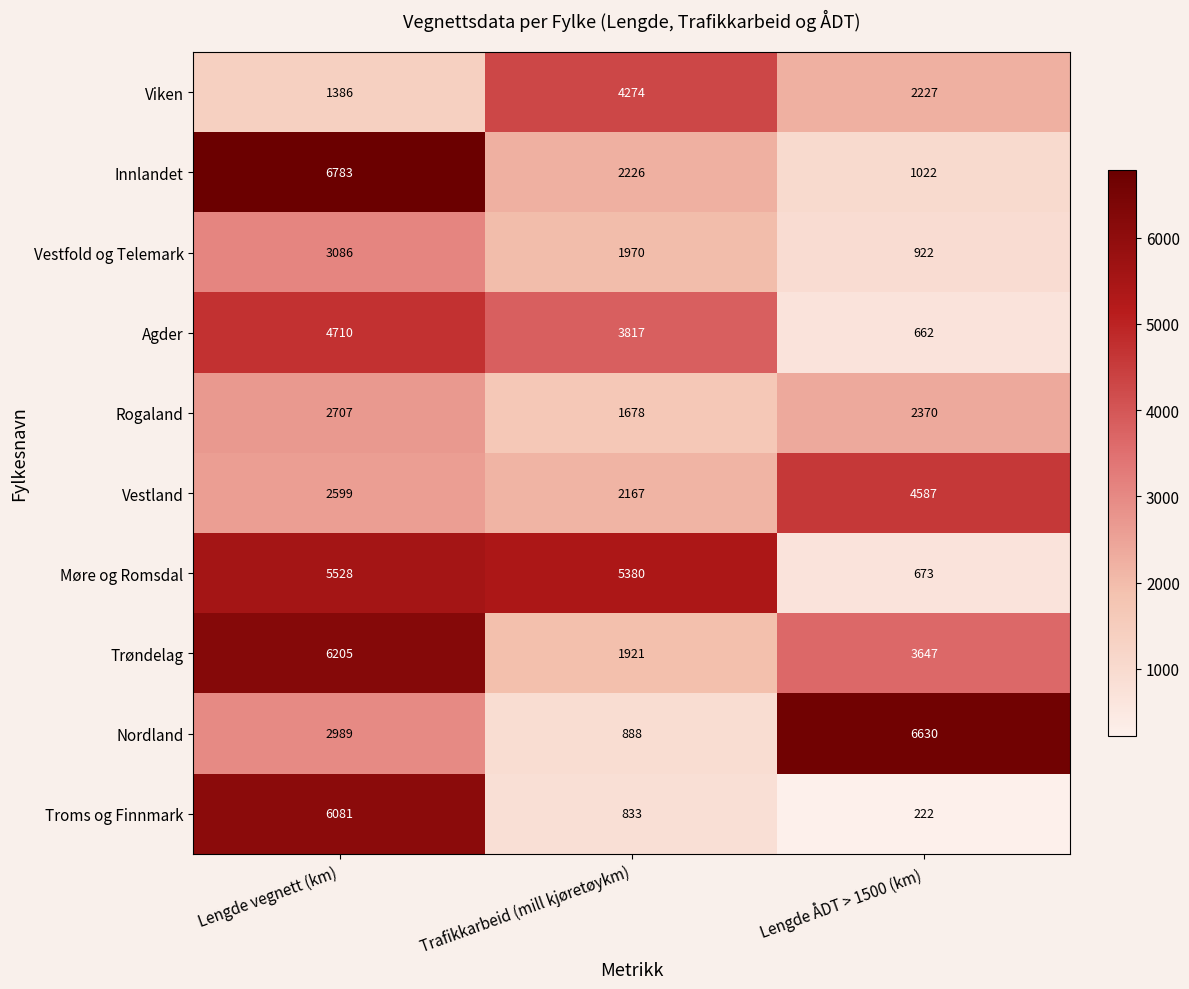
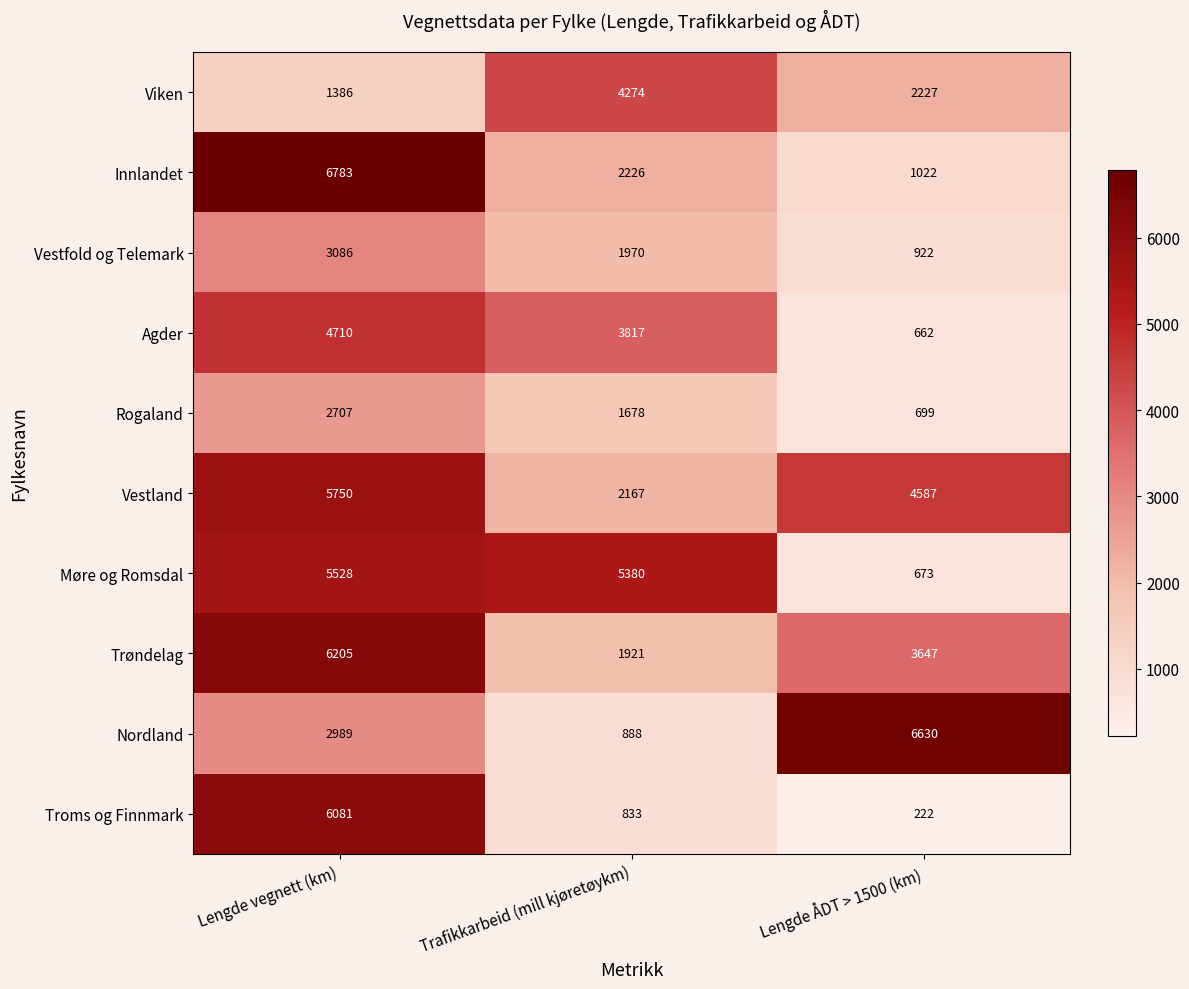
  {
    "Viken": {
      "Lengde vegnett (km)": 1386,
      "Trafikkarbeid (mill kjøretøykm)": 4274,
      "Lengde ÅDT > 1500 (km)": 2227
    },
    "Innlandet": {
      "Lengde vegnett (km)": 6783,
      "Trafikkarbeid (mill kjøretøykm)": 2226,
      "Lengde ÅDT > 1500 (km)": 1022
    },
    "Vestfold og Telemark": {
      "Lengde vegnett (km)": 3086,
      "Trafikkarbeid (mill kjøretøykm)": 1970,
      "Lengde ÅDT > 1500 (km)": 922
    },
    "Agder": {
      "Lengde vegnett (km)": 4710,
      "Trafikkarbeid (mill kjøretøykm)": 3817,
      "Lengde ÅDT > 1500 (km)": 662
    },
    "Rogaland": {
      "Lengde vegnett (km)": 2707,
      "Trafikkarbeid (mill kjøretøykm)": 1678,
-     "Lengde ÅDT > 1500 (km)": 2370
+     "Lengde ÅDT > 1500 (km)": 699
    },
    "Vestland": {
-     "Lengde vegnett (km)": 2599,
+     "Lengde vegnett (km)": 5750,
      "Trafikkarbeid (mill kjøretøykm)": 2167,
      "Lengde ÅDT > 1500 (km)": 4587
    },
    "Møre og Romsdal": {
      "Lengde vegnett (km)": 5528,
      "Trafikkarbeid (mill kjøretøykm)": 5380,
      "Lengde ÅDT > 1500 (km)": 673
    },
    "Trøndelag": {
      "Lengde vegnett (km)": 6205,
      "Trafikkarbeid (mill kjøretøykm)": 1921,
      "Lengde ÅDT > 1500 (km)": 3647
    },
    "Nordland": {
      "Lengde vegnett (km)": 2989,
      "Trafikkarbeid (mill kjøretøykm)": 888,
      "Lengde ÅDT > 1500 (km)": 6630
    },
    "Troms og Finnmark": {
      "Lengde vegnett (km)": 6081,
      "Trafikkarbeid (mill kjøretøykm)": 833,
      "Lengde ÅDT > 1500 (km)": 222
    }
  }
